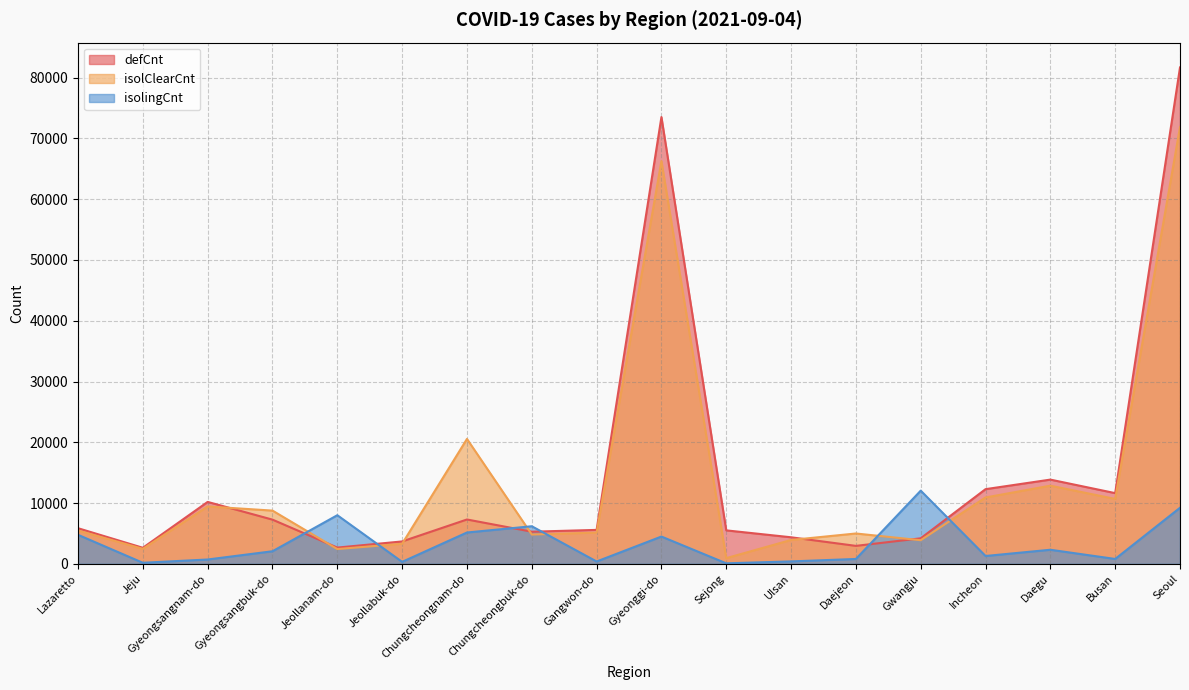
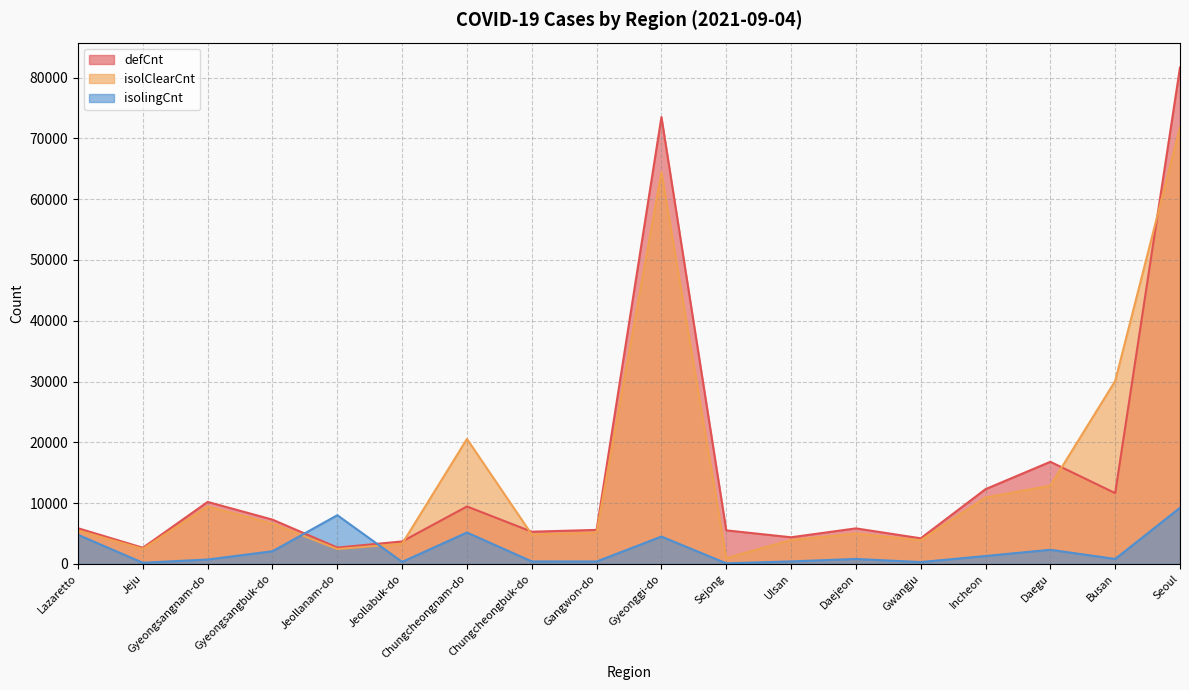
  {
    "defCnt": {
      "Gyeongsangnam-do": 10000,
      "Gyeongsangbuk-do": 7000,
-     "Chungcheongnam-do": 7000,
+     "Chungcheongnam-do": 9000,
      "Chungcheongbuk-do": 5000,
      "Gangwon-do": 6000,
      "Gyeonggi-do": 74000,
      "Sejong": 6000,
      "Ulsan": 4000,
-     "Daejeon": 3000,
+     "Daejeon": 6000,
      "Incheon": 12000,
-     "Daegu": 14000,
+     "Daegu": 17000,
      "Busan": 12000,
      "Seoul": 82000
    },
    "isolClearCnt": {
      "Gyeongsangnam-do": 9000,
-     "Gyeongsangbuk-do": 9000,
+     "Gyeongsangbuk-do": 7000,
      "Chungcheongnam-do": 21000,
      "Chungcheongbuk-do": 5000,
      "Gangwon-do": 5000,
-     "Gyeonggi-do": 66000,
+     "Gyeonggi-do": 64000,
      "Sejong": 1000,
      "Ulsan": 4000,
      "Daejeon": 5000,
      "Incheon": 11000,
      "Daegu": 13000,
-     "Busan": 11000,
+     "Busan": 30000,
      "Seoul": 72000
    },
    "isolingCnt": {
      "Lazaretto": 5000,
      "Jeju": 0,
      "Gyeongsangnam-do": 1000,
      "Gyeongsangbuk-do": 2000,
      "Jeollanam-do": 8000,
      "Jeollabuk-do": 0,
      "Chungcheongnam-do": 5000,
-     "Chungcheongbuk-do": 6000,
+     "Chungcheongbuk-do": 0,
      "Gangwon-do": 0,
      "Gyeonggi-do": 4000,
      "Sejong": 0,
      "Ulsan": 0,
      "Daejeon": 1000,
-     "Gwangju": 12000,
+     "Gwangju": 0,
      "Incheon": 1000,
      "Daegu": 2000,
      "Busan": 1000,
      "Seoul": 9000
    }
  }
